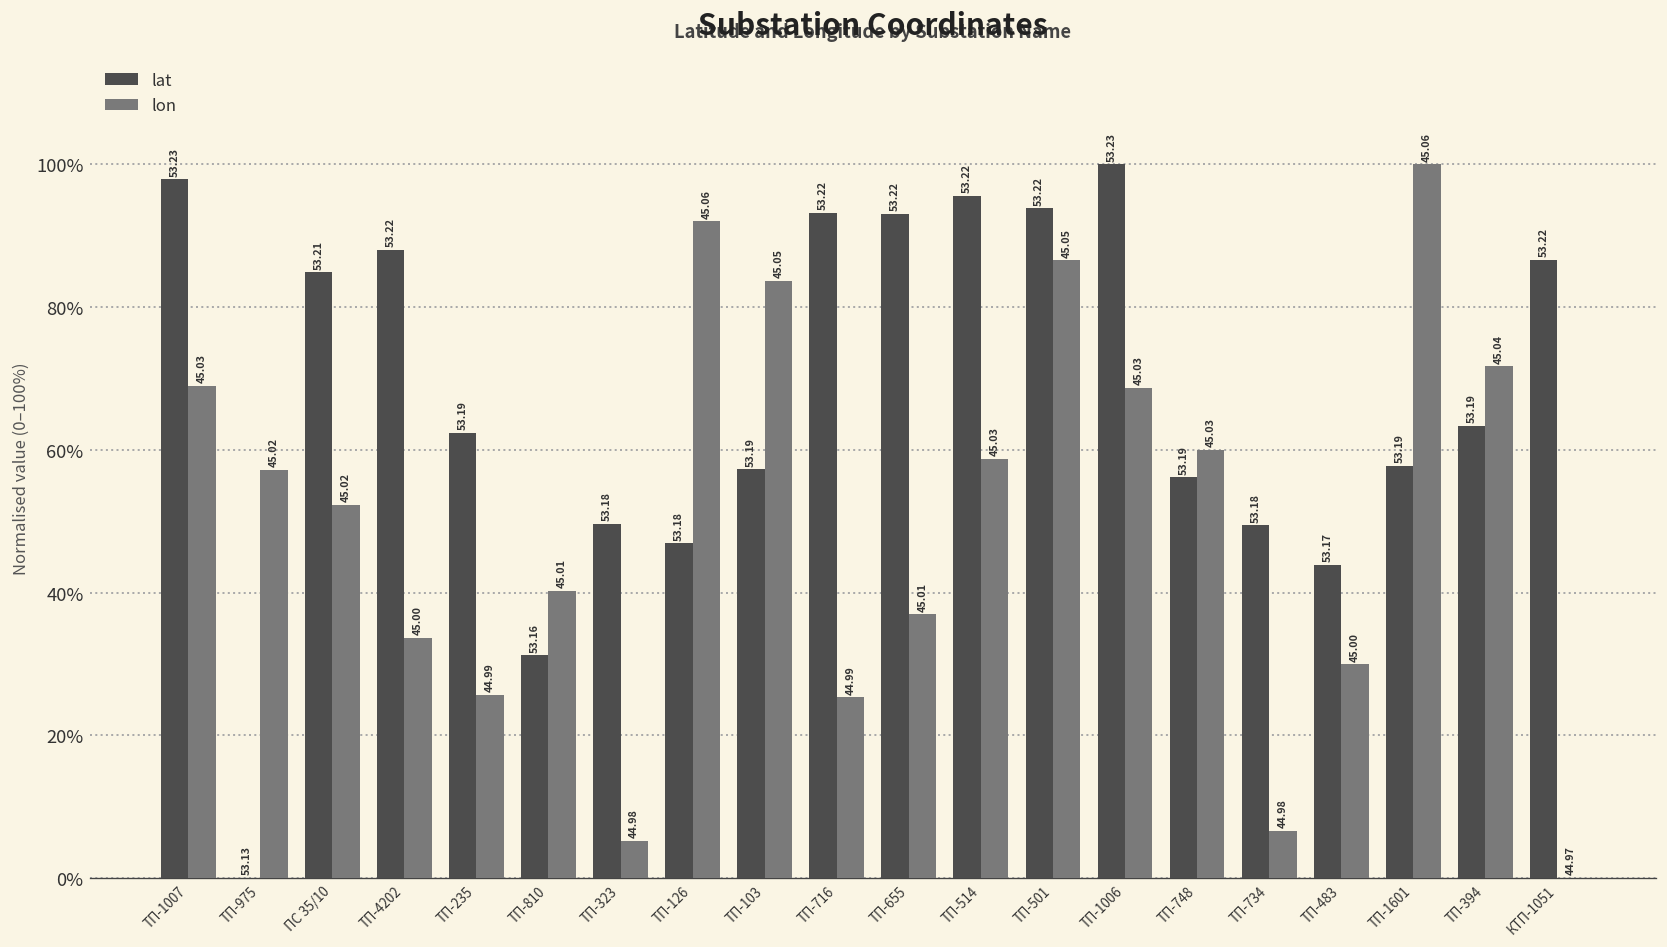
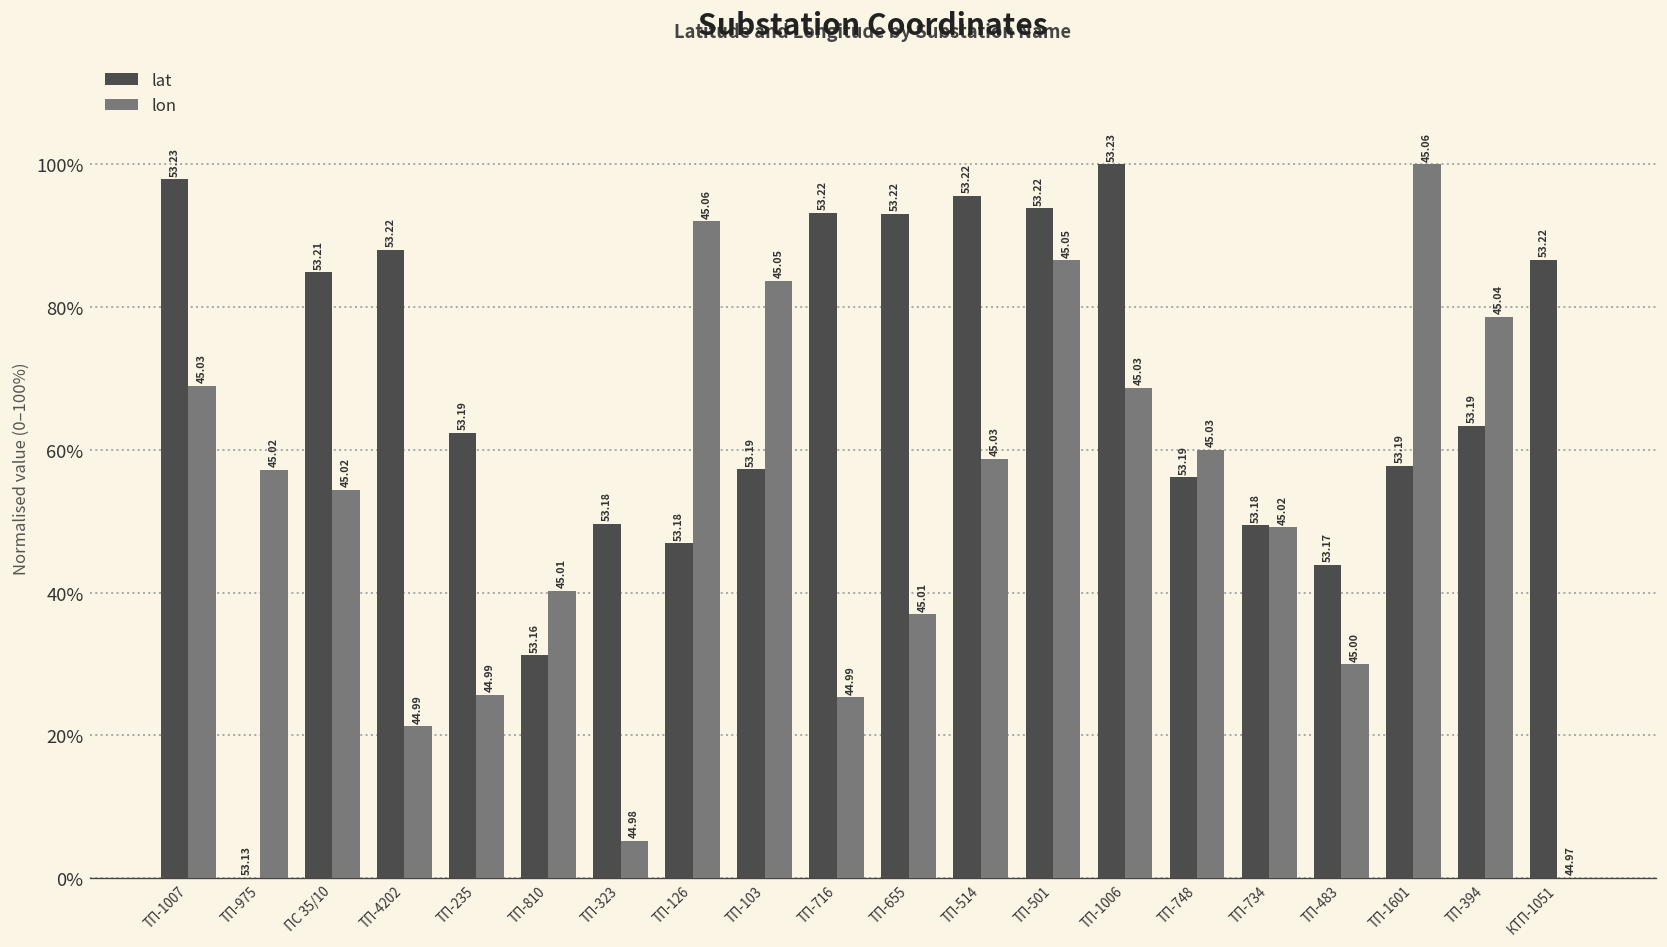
  {
    "lon": {
-     "ПС 35/10": "52%",
-     "ТП-4202": "45.00",
-     "ТП-734": "44.98",
-     "ТП-394": "72%"
+     "ПС 35/10": "54%",
+     "ТП-4202": "44.99",
+     "ТП-734": "45.02",
+     "ТП-394": "79%"
    }
  }
